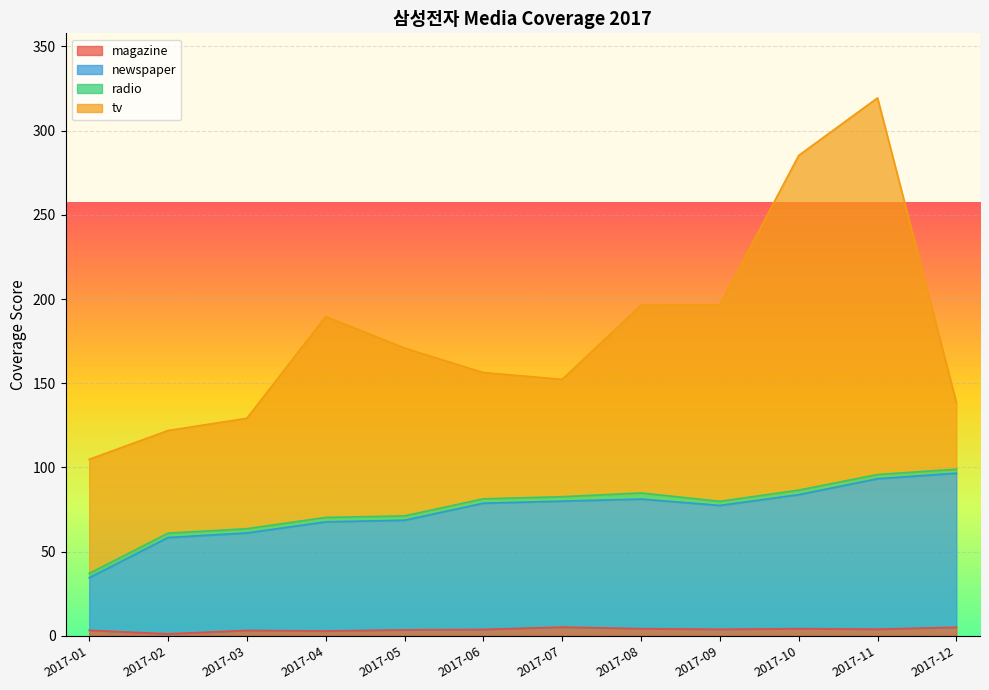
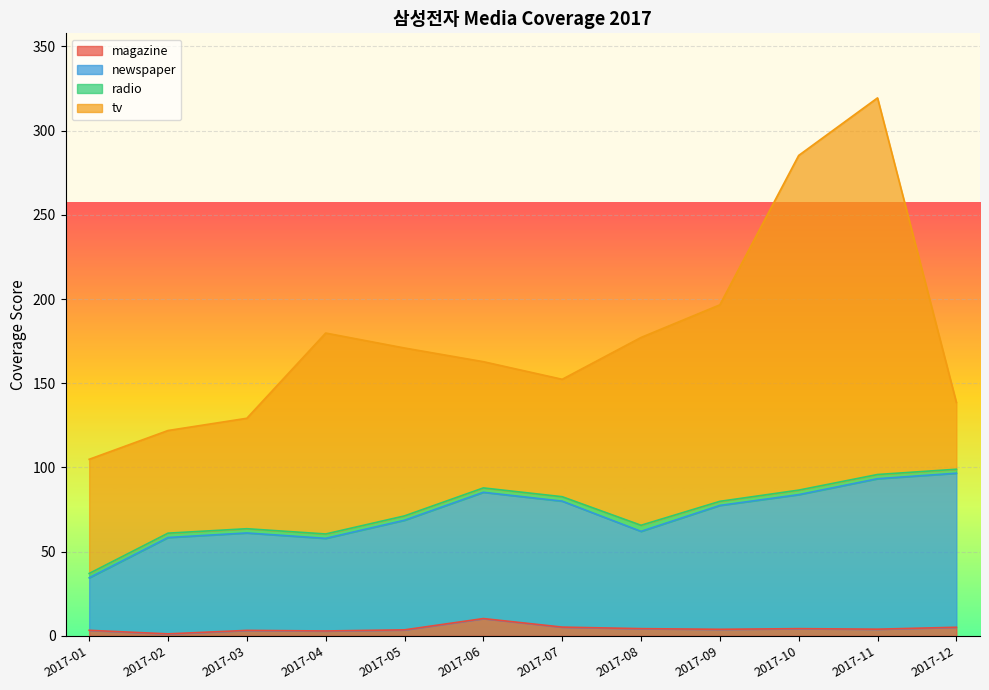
  {
    "magazine": {
      "2017-01": 3,
      "2017-02": 1,
      "2017-03": 3,
      "2017-04": 3,
      "2017-05": 4,
-     "2017-06": 4,
+     "2017-06": 10,
      "2017-07": 5,
      "2017-08": 4,
      "2017-09": 4,
      "2017-10": 4,
      "2017-11": 4,
      "2017-12": 5
    },
    "newspaper": {
      "2017-01": 31,
      "2017-02": 57,
      "2017-03": 58,
-     "2017-04": 65,
+     "2017-04": 55,
      "2017-05": 65,
      "2017-06": 75,
      "2017-07": 75,
-     "2017-08": 77,
+     "2017-08": 58,
      "2017-09": 74,
      "2017-10": 80,
      "2017-11": 89,
      "2017-12": 91
    },
    "radio": {
      "2017-01": 3,
      "2017-02": 3,
      "2017-03": 3,
      "2017-04": 3,
      "2017-05": 3,
      "2017-06": 3,
      "2017-07": 3,
      "2017-08": 4,
      "2017-09": 2,
      "2017-10": 3,
      "2017-11": 2,
      "2017-12": 2
    },
    "tv": {
      "2017-01": 68,
      "2017-02": 61,
      "2017-03": 66,
      "2017-04": 119,
      "2017-05": 100,
      "2017-06": 75,
      "2017-07": 70,
      "2017-08": 112,
      "2017-09": 117,
      "2017-10": 199,
      "2017-11": 224,
      "2017-12": 40
    }
  }
